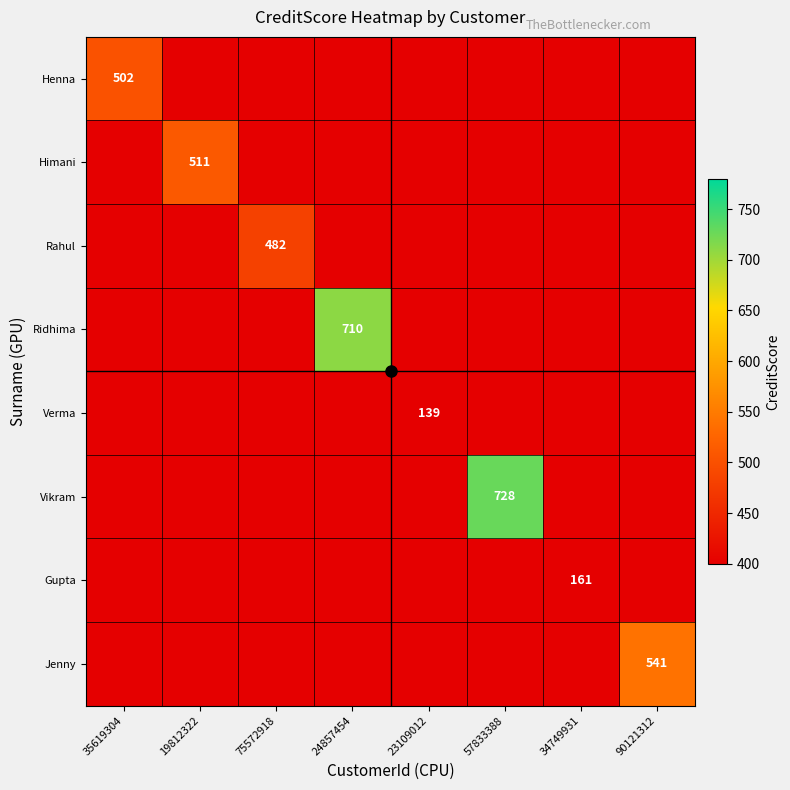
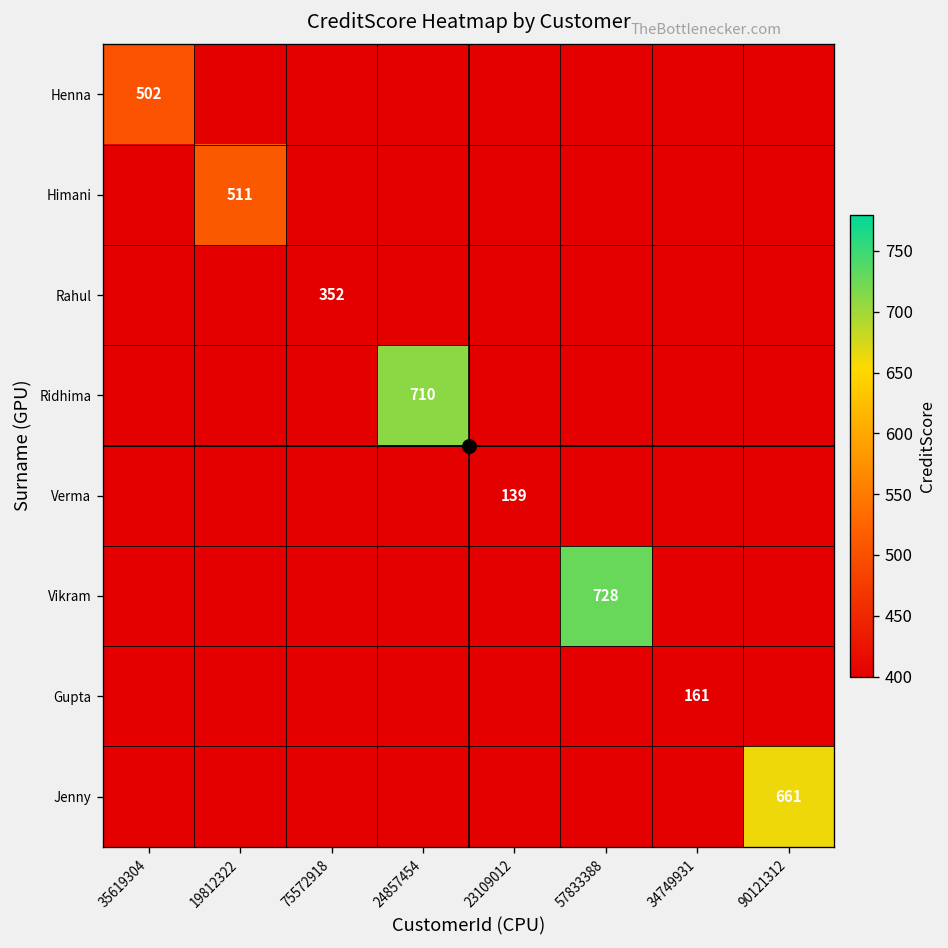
  {
    "Henna": {
      "35619304": 502
    },
    "Himani": {
      "19812322": 511
    },
    "Rahul": {
-     "75572918": 482
+     "75572918": 352
    },
    "Ridhima": {
      "24857454": 710
    },
    "Verma": {
      "23109012": 139
    },
    "Vikram": {
      "57833388": 728
    },
    "Gupta": {
      "34749931": 161
    },
    "Jenny": {
-     "90121312": 541
+     "90121312": 661
    }
  }
